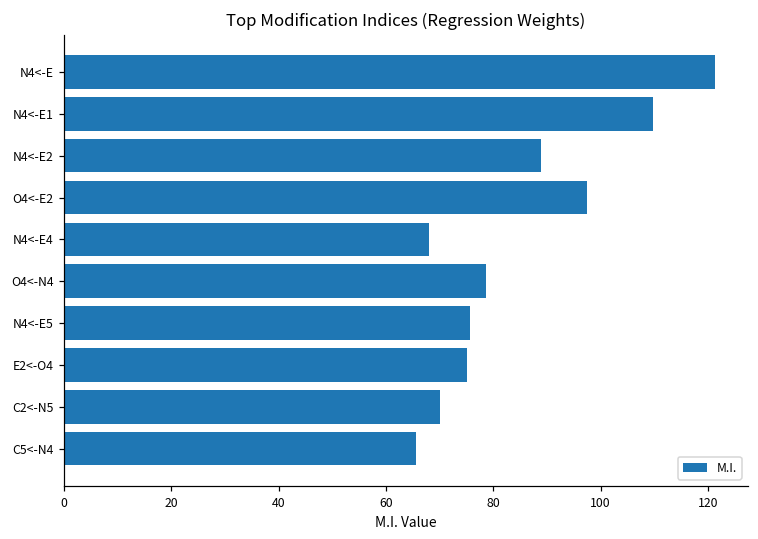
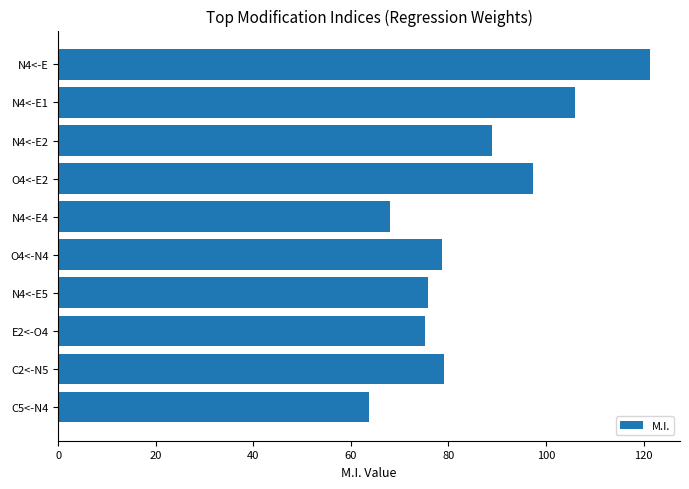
  {
    "N4<-E": 121,
-   "N4<-E1": 110,
+   "N4<-E1": 106,
    "N4<-E2": 89,
    "O4<-E2": 97,
    "N4<-E4": 68,
    "O4<-N4": 79,
    "N4<-E5": 76,
    "E2<-O4": 75,
-   "C2<-N5": 70,
-   "C5<-N4": 66
+   "C2<-N5": 79,
+   "C5<-N4": 64
  }
